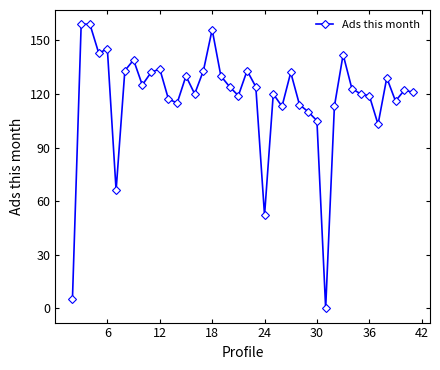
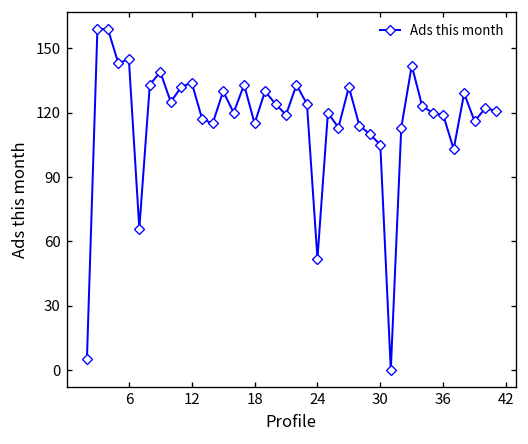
  {
    "6": 145,
    "12": 134,
-   "18": 156,
+   "18": 115,
    "24": 52,
    "30": 105,
    "36": 119
  }
